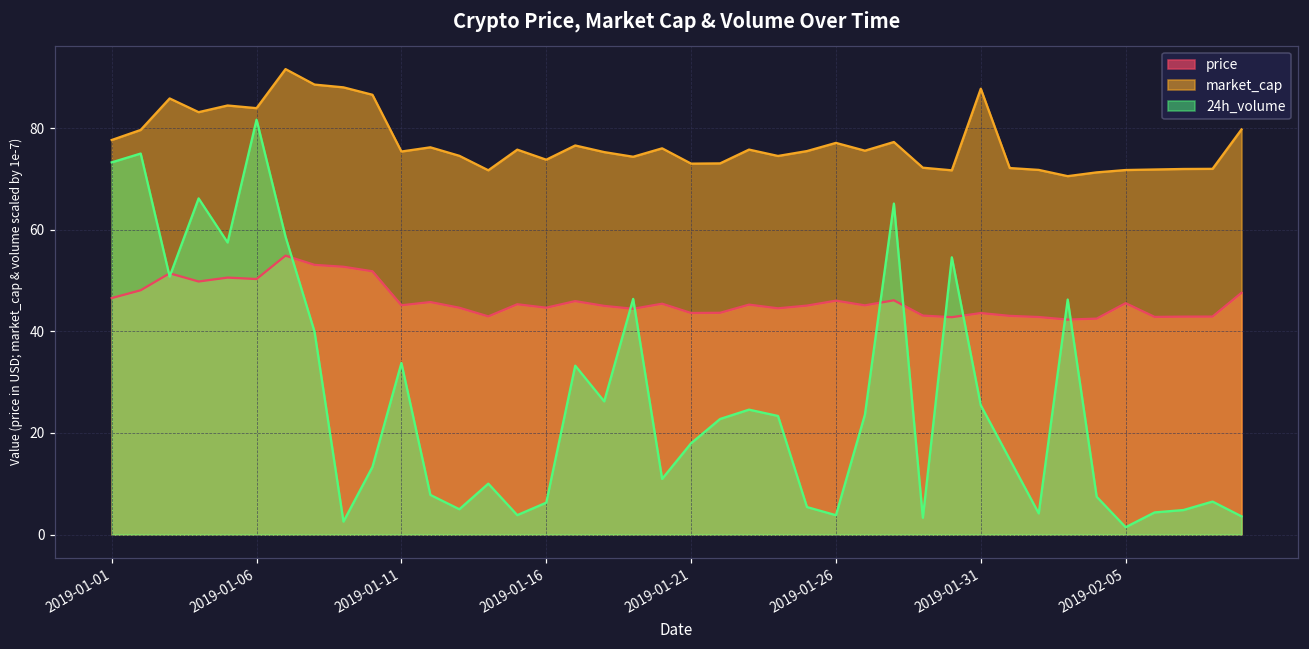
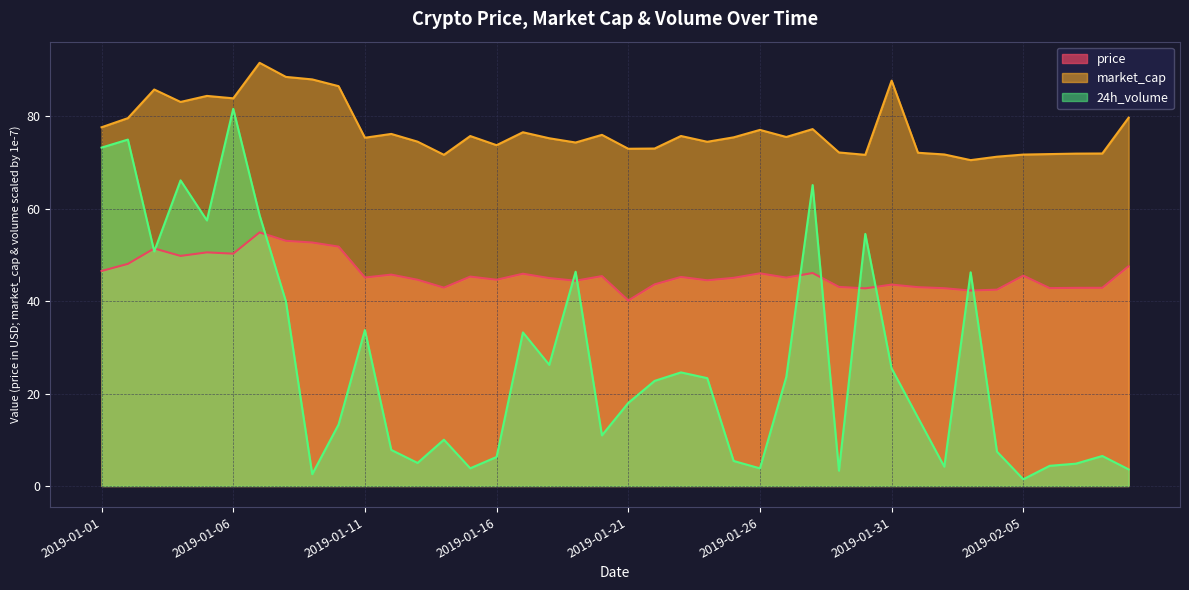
  {
    "price": {
      "2019-01-01": 47,
      "2019-01-06": 50,
      "2019-01-11": 45,
      "2019-01-16": 45,
-     "2019-01-21": 44,
+     "2019-01-21": 40,
      "2019-01-26": 46,
      "2019-01-31": 44,
      "2019-02-05": 46
    },
    "market_cap": {
      "2019-01-01": 78,
      "2019-01-06": 84,
      "2019-01-11": 75,
      "2019-01-16": 74,
      "2019-01-21": 73,
      "2019-01-26": 77,
      "2019-01-31": 88,
      "2019-02-05": 72
    },
    "24h_volume": {
      "2019-01-01": 73,
      "2019-01-06": 82,
      "2019-01-11": 34,
      "2019-01-16": 6,
      "2019-01-21": 18,
      "2019-01-26": 4,
      "2019-01-31": 25,
      "2019-02-05": 1
    }
  }
